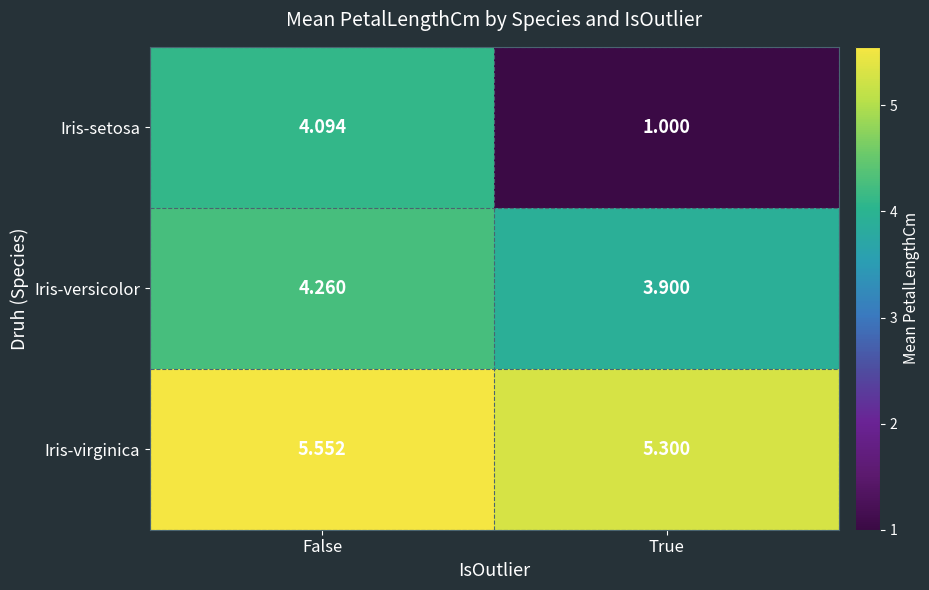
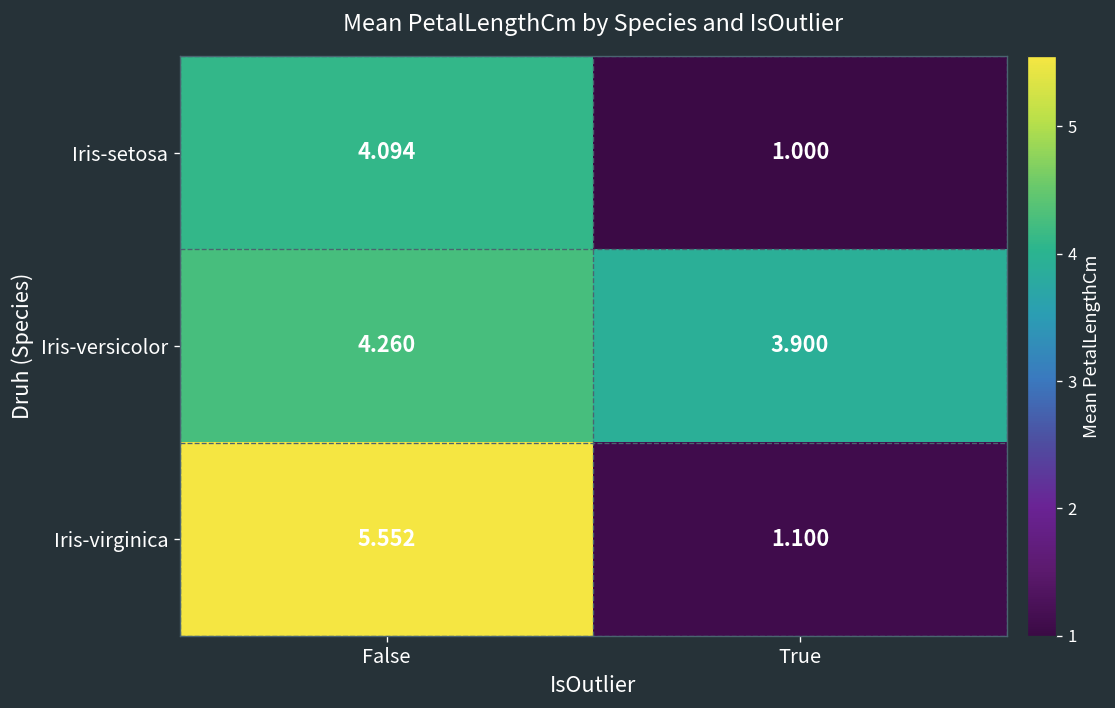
  {
    "Iris-setosa": {
      "False": 4.094,
      "True": 1.000
    },
    "Iris-versicolor": {
      "False": 4.260,
      "True": 3.900
    },
    "Iris-virginica": {
      "False": 5.552,
-     "True": 5.300
+     "True": 1.100
    }
  }
